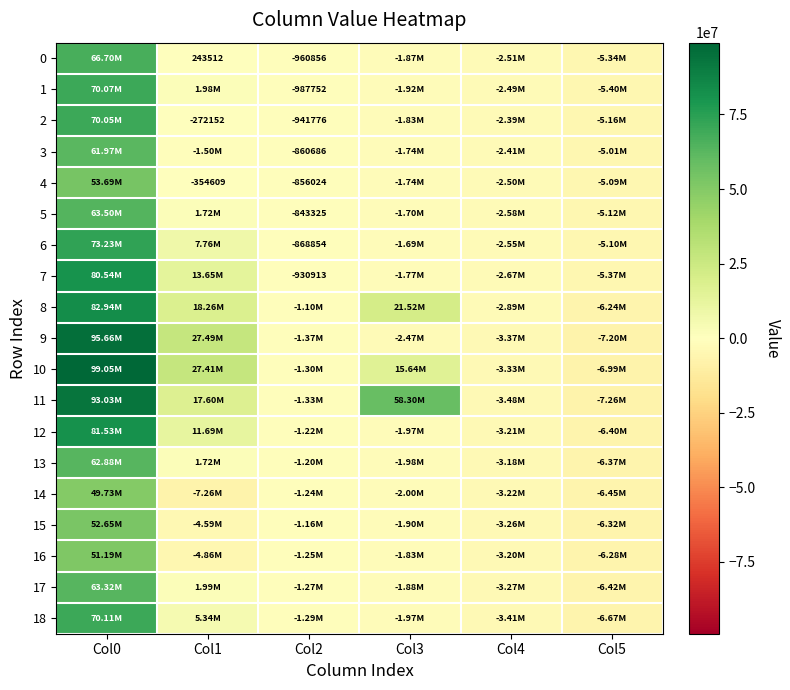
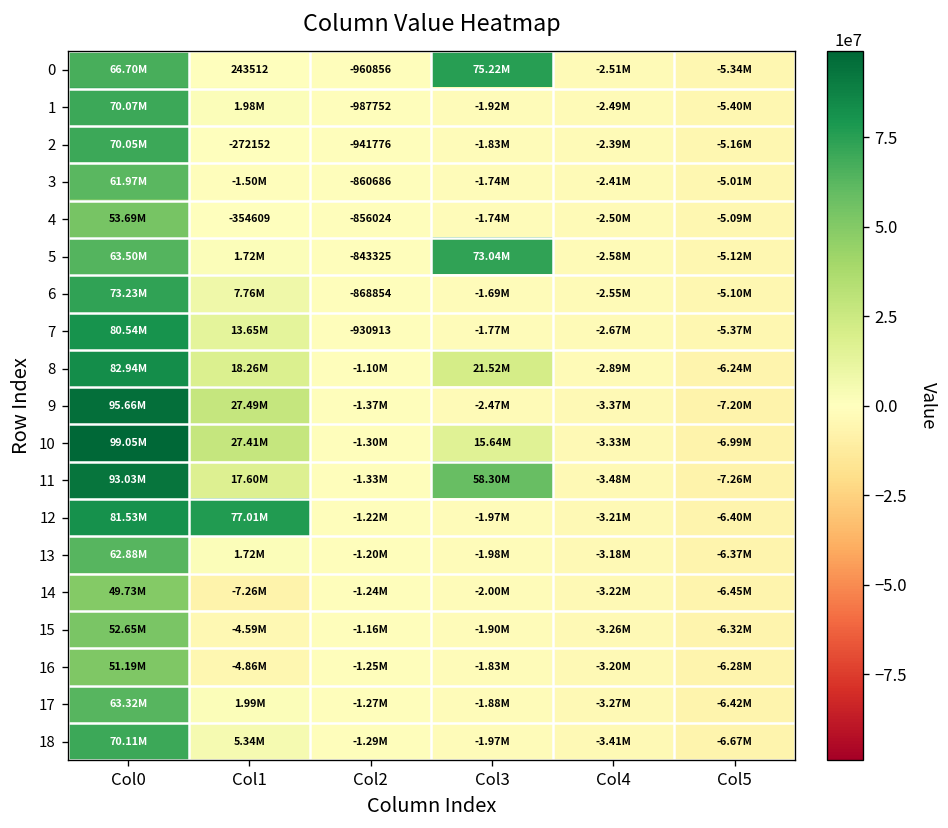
  {
    "0": {
      "Col0": "66.70M",
      "Col1": "243512",
      "Col2": "-960856",
-     "Col3": "-1.87M",
+     "Col3": "75.22M",
      "Col4": "-2.51M",
      "Col5": "-5.34M"
    },
    "1": {
      "Col0": "70.07M",
      "Col1": "1.98M",
      "Col2": "-987752",
      "Col3": "-1.92M",
      "Col4": "-2.49M",
      "Col5": "-5.40M"
    },
    "2": {
      "Col0": "70.05M",
      "Col1": "-272152",
      "Col2": "-941776",
      "Col3": "-1.83M",
      "Col4": "-2.39M",
      "Col5": "-5.16M"
    },
    "3": {
      "Col0": "61.97M",
      "Col1": "-1.50M",
      "Col2": "-860686",
      "Col3": "-1.74M",
      "Col4": "-2.41M",
      "Col5": "-5.01M"
    },
    "4": {
      "Col0": "53.69M",
      "Col1": "-354609",
      "Col2": "-856024",
      "Col3": "-1.74M",
      "Col4": "-2.50M",
      "Col5": "-5.09M"
    },
    "5": {
      "Col0": "63.50M",
      "Col1": "1.72M",
      "Col2": "-843325",
-     "Col3": "-1.70M",
+     "Col3": "73.04M",
      "Col4": "-2.58M",
      "Col5": "-5.12M"
    },
    "6": {
      "Col0": "73.23M",
      "Col1": "7.76M",
      "Col2": "-868854",
      "Col3": "-1.69M",
      "Col4": "-2.55M",
      "Col5": "-5.10M"
    },
    "7": {
      "Col0": "80.54M",
      "Col1": "13.65M",
      "Col2": "-930913",
      "Col3": "-1.77M",
      "Col4": "-2.67M",
      "Col5": "-5.37M"
    },
    "8": {
      "Col0": "82.94M",
      "Col1": "18.26M",
      "Col2": "-1.10M",
      "Col3": "21.52M",
      "Col4": "-2.89M",
      "Col5": "-6.24M"
    },
    "9": {
      "Col0": "95.66M",
      "Col1": "27.49M",
      "Col2": "-1.37M",
      "Col3": "-2.47M",
      "Col4": "-3.37M",
      "Col5": "-7.20M"
    },
    "10": {
      "Col0": "99.05M",
      "Col1": "27.41M",
      "Col2": "-1.30M",
      "Col3": "15.64M",
      "Col4": "-3.33M",
      "Col5": "-6.99M"
    },
    "11": {
      "Col0": "93.03M",
      "Col1": "17.60M",
      "Col2": "-1.33M",
      "Col3": "58.30M",
      "Col4": "-3.48M",
      "Col5": "-7.26M"
    },
    "12": {
      "Col0": "81.53M",
-     "Col1": "11.69M",
+     "Col1": "77.01M",
      "Col2": "-1.22M",
      "Col3": "-1.97M",
      "Col4": "-3.21M",
      "Col5": "-6.40M"
    },
    "13": {
      "Col0": "62.88M",
      "Col1": "1.72M",
      "Col2": "-1.20M",
      "Col3": "-1.98M",
      "Col4": "-3.18M",
      "Col5": "-6.37M"
    },
    "14": {
      "Col0": "49.73M",
      "Col1": "-7.26M",
      "Col2": "-1.24M",
      "Col3": "-2.00M",
      "Col4": "-3.22M",
      "Col5": "-6.45M"
    },
    "15": {
      "Col0": "52.65M",
      "Col1": "-4.59M",
      "Col2": "-1.16M",
      "Col3": "-1.90M",
      "Col4": "-3.26M",
      "Col5": "-6.32M"
    },
    "16": {
      "Col0": "51.19M",
      "Col1": "-4.86M",
      "Col2": "-1.25M",
      "Col3": "-1.83M",
      "Col4": "-3.20M",
      "Col5": "-6.28M"
    },
    "17": {
      "Col0": "63.32M",
      "Col1": "1.99M",
      "Col2": "-1.27M",
      "Col3": "-1.88M",
      "Col4": "-3.27M",
      "Col5": "-6.42M"
    },
    "18": {
      "Col0": "70.11M",
      "Col1": "5.34M",
      "Col2": "-1.29M",
      "Col3": "-1.97M",
      "Col4": "-3.41M",
      "Col5": "-6.67M"
    }
  }
